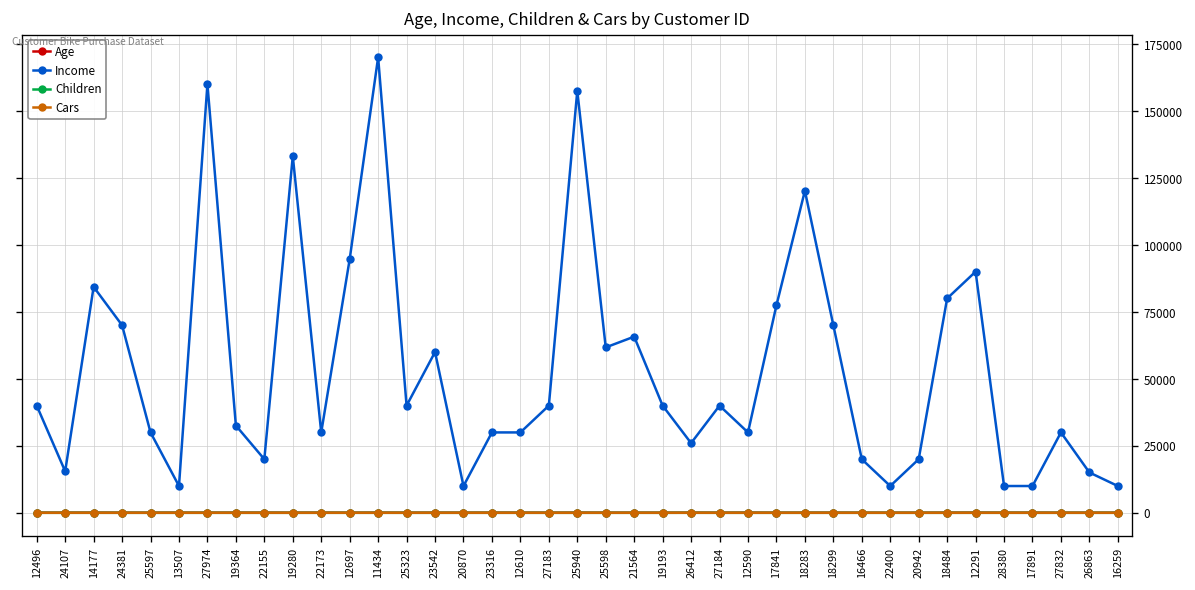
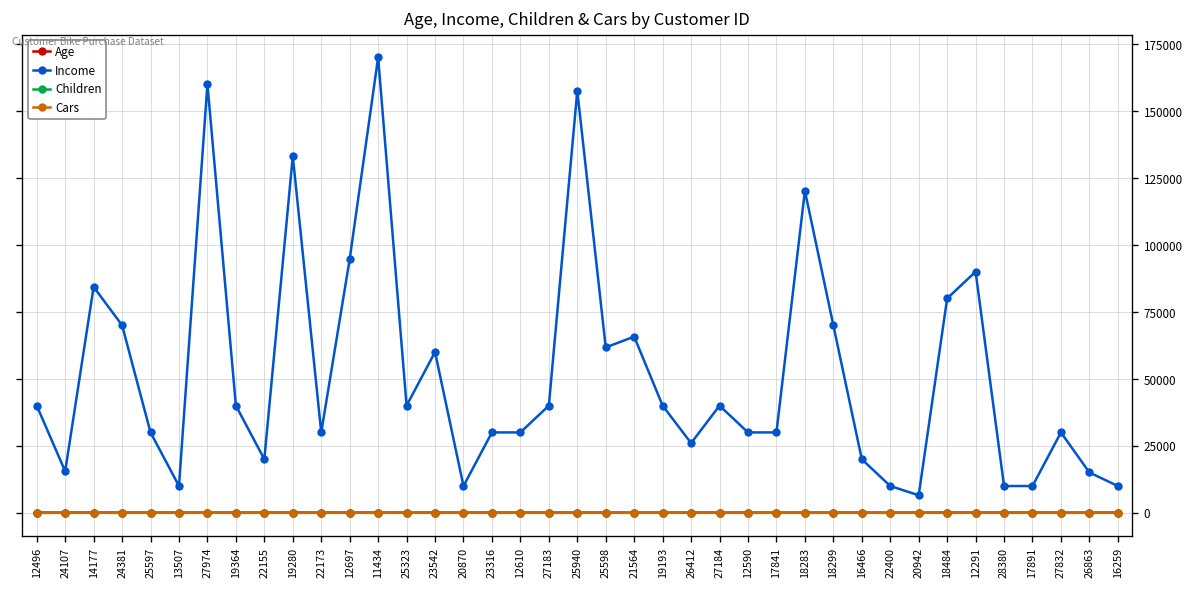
  {
    "Cars": {
      "12496": 0,
      "24107": 0,
      "14177": 0,
      "24381": 0,
      "25597": 0,
      "13507": 0,
      "27974": 0,
      "19364": 0,
      "22155": 0,
      "19280": 0,
      "22173": 0,
      "12697": 0,
      "11434": 0,
      "25323": 0,
      "23542": 0,
      "20870": 0,
      "23316": 0,
      "12610": 0,
      "27183": 0,
      "25940": 0,
      "25598": 0,
      "21564": 0,
      "19193": 0,
      "26412": 0,
      "27184": 0,
      "12590": 0,
      "17841": 0,
      "18283": 0,
      "18299": 0,
      "16466": 0,
      "22400": 0,
      "20942": 0,
      "18484": 0,
      "12291": 0,
      "28380": 0,
      "17891": 0,
      "27832": 0,
      "26863": 0,
      "16259": 0
    },
    "Income": {
      "12496": 40000,
      "24107": 15000,
      "14177": 84000,
      "24381": 70000,
      "25597": 30000,
      "13507": 10000,
      "27974": 160000,
-     "19364": 33000,
+     "19364": 40000,
      "22155": 20000,
      "19280": 133000,
      "22173": 30000,
      "12697": 95000,
      "11434": 170000,
      "25323": 40000,
      "23542": 60000,
      "20870": 10000,
      "23316": 30000,
      "12610": 30000,
      "27183": 40000,
      "25940": 157000,
      "25598": 62000,
      "21564": 66000,
      "19193": 40000,
      "26412": 26000,
      "27184": 40000,
      "12590": 30000,
-     "17841": 77000,
+     "17841": 30000,
      "18283": 120000,
      "18299": 70000,
      "16466": 20000,
      "22400": 10000,
-     "20942": 20000,
+     "20942": 7000,
      "18484": 80000,
      "12291": 90000,
      "28380": 10000,
      "17891": 10000,
      "27832": 30000,
      "26863": 15000,
      "16259": 10000
    }
  }
